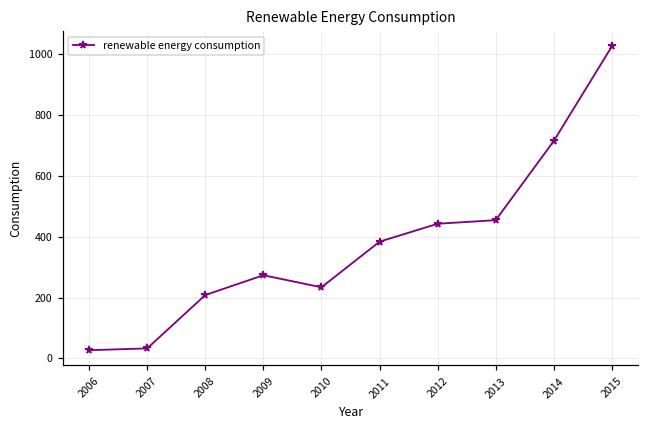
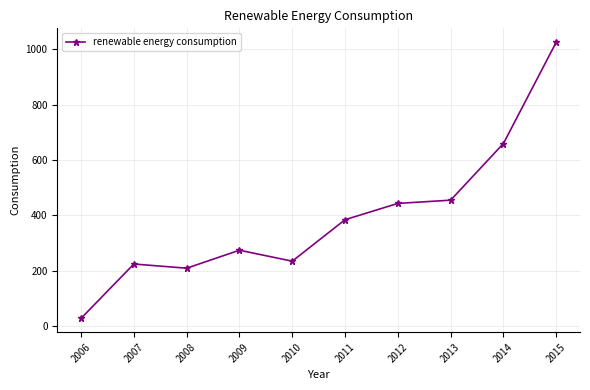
  {
    "2006": 30,
-   "2007": 30,
+   "2007": 220,
    "2008": 210,
    "2009": 270,
    "2010": 230,
    "2011": 380,
    "2012": 440,
    "2013": 450,
-   "2014": 710,
+   "2014": 660,
    "2015": 1030
  }
